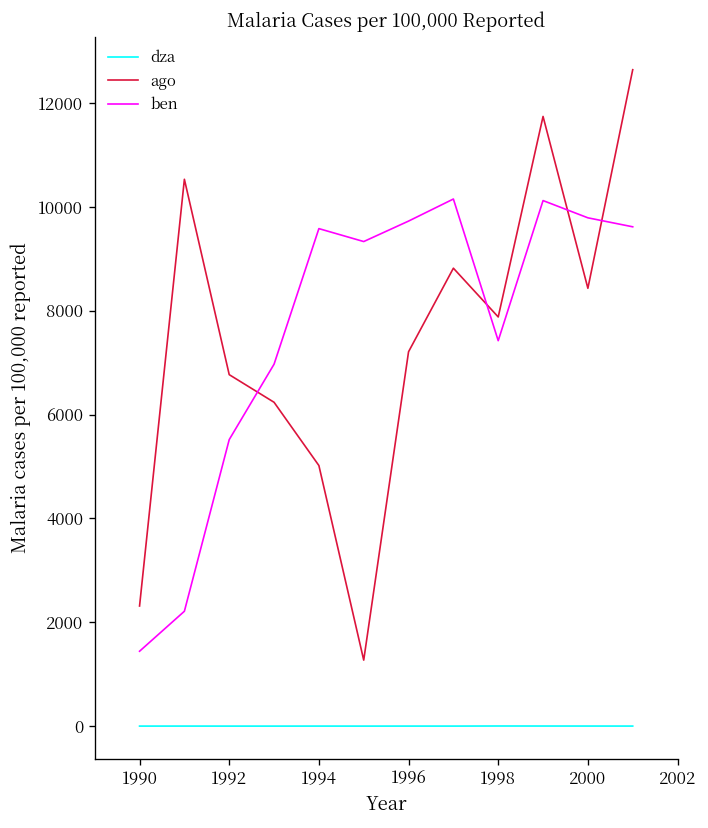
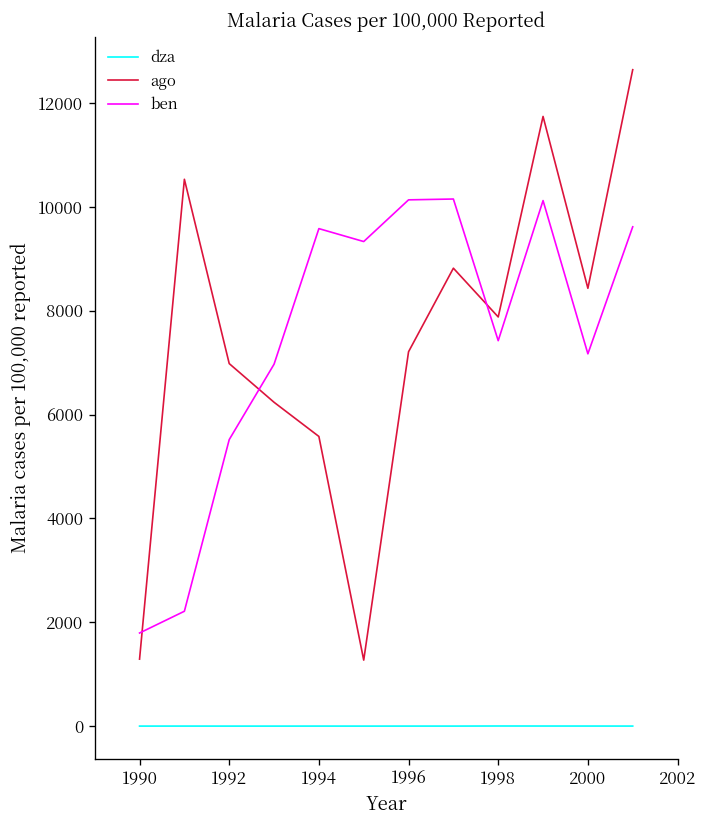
  {
    "dza": {
      "1990": 0,
      "1992": 0,
      "1994": 0,
      "1996": 0,
      "1998": 0,
      "2000": 0
    },
    "ago": {
-     "1990": 2300,
-     "1992": 6800,
-     "1994": 5000,
+     "1990": 1300,
+     "1992": 7000,
+     "1994": 5600,
      "1996": 7200,
      "1998": 7900,
      "2000": 8400
    },
    "ben": {
-     "1990": 1400,
+     "1990": 1800,
      "1992": 5500,
      "1994": 9600,
-     "1996": 9700,
+     "1996": 10100,
      "1998": 7400,
-     "2000": 9800
+     "2000": 7200
    }
  }
